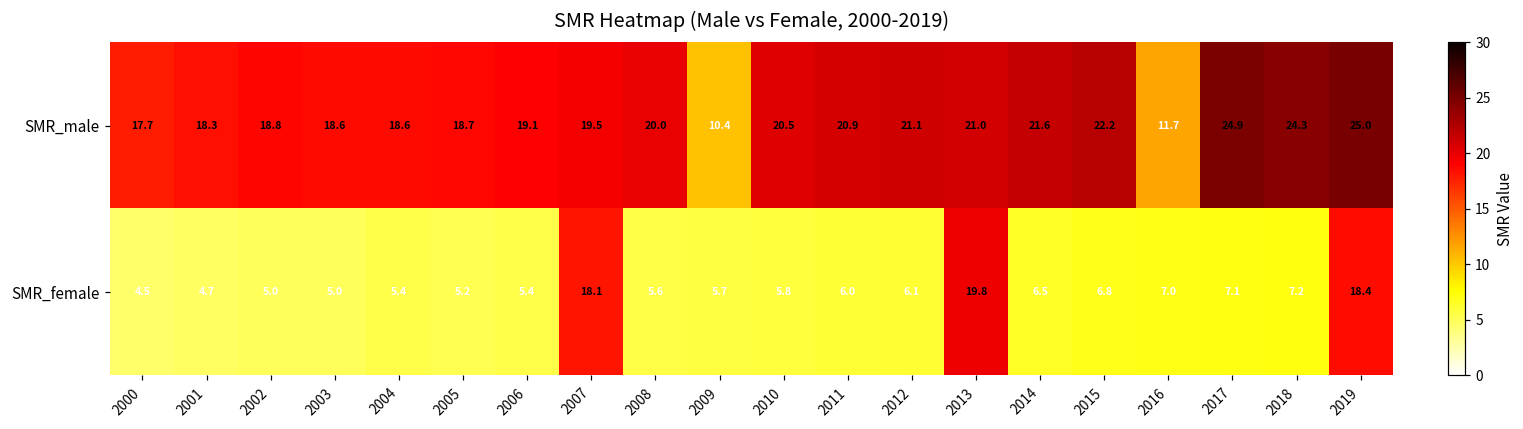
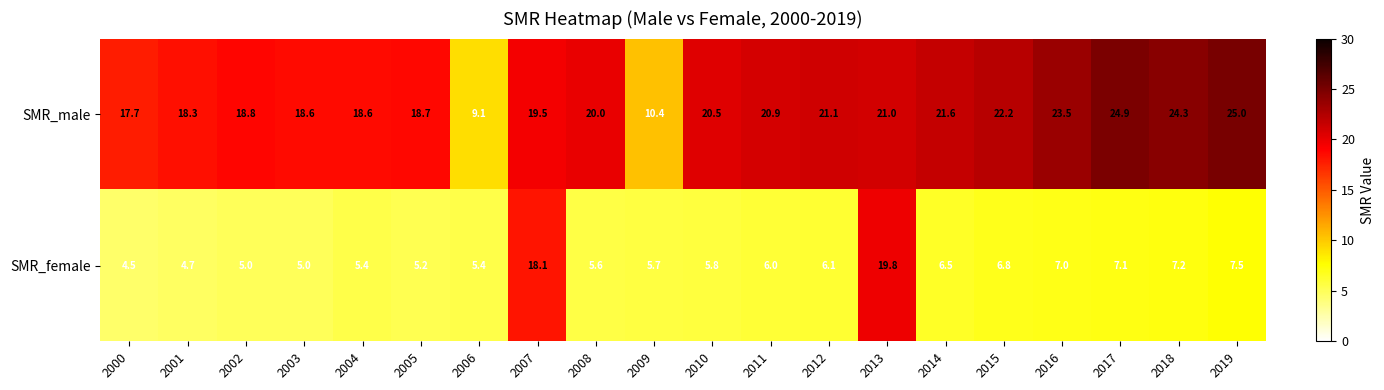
  {
    "SMR_male": {
      "2000": 17.7,
      "2001": 18.3,
      "2002": 18.8,
      "2003": 18.6,
      "2004": 18.6,
      "2005": 18.7,
-     "2006": 19.1,
+     "2006": 9.1,
      "2007": 19.5,
      "2008": 20.0,
      "2009": 10.4,
      "2010": 20.5,
      "2011": 20.9,
      "2012": 21.1,
      "2013": 21.0,
      "2014": 21.6,
      "2015": 22.2,
-     "2016": 11.7,
+     "2016": 23.5,
      "2017": 24.9,
      "2018": 24.3,
      "2019": 25.0
    },
    "SMR_female": {
      "2000": 4.5,
      "2001": 4.7,
      "2002": 5.0,
      "2003": 5.0,
      "2004": 5.4,
      "2005": 5.2,
      "2006": 5.4,
      "2007": 18.1,
      "2008": 5.6,
      "2009": 5.7,
      "2010": 5.8,
      "2011": 6.0,
      "2012": 6.1,
      "2013": 19.8,
      "2014": 6.5,
      "2015": 6.8,
      "2016": 7.0,
      "2017": 7.1,
      "2018": 7.2,
-     "2019": 18.4
+     "2019": 7.5
    }
  }
